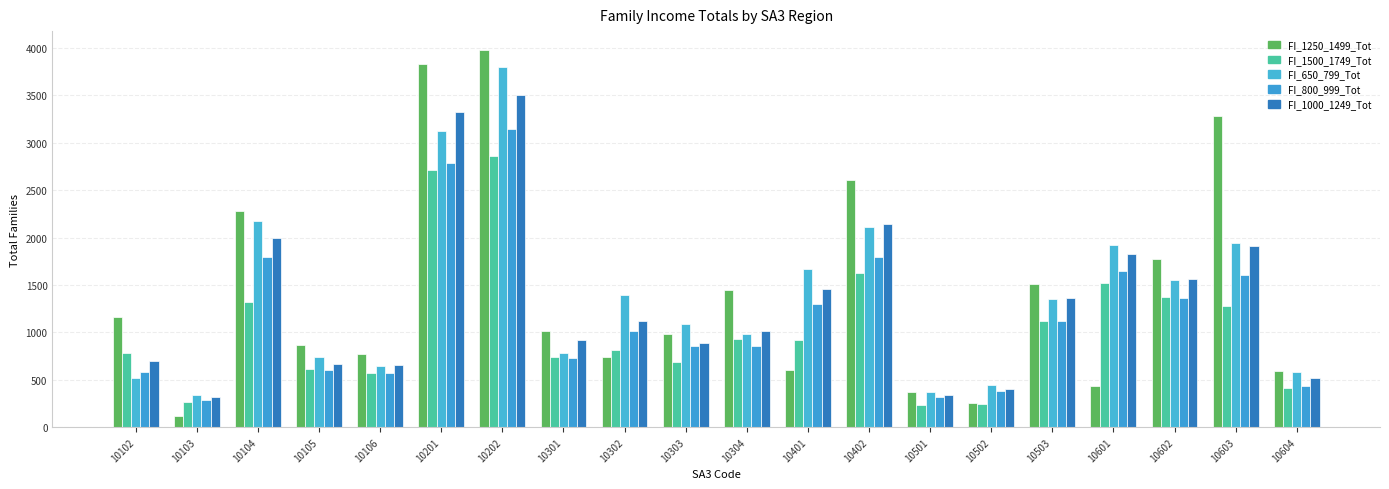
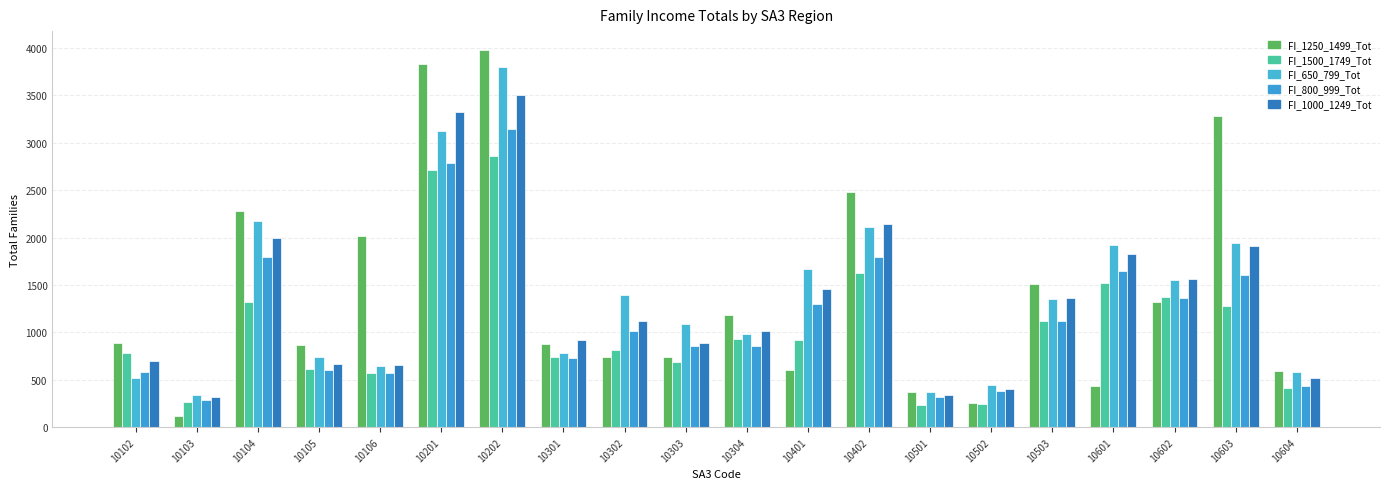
  {
    "FI_1250_1499_Tot": {
-     "10102": 1200,
+     "10102": 900,
      "10103": 100,
      "10104": 2300,
      "10105": 900,
-     "10106": 800,
+     "10106": 2000,
      "10201": 3800,
      "10202": 4000,
-     "10301": 1000,
+     "10301": 900,
      "10302": 700,
-     "10303": 1000,
-     "10304": 1400,
+     "10303": 700,
+     "10304": 1200,
      "10401": 600,
-     "10402": 2600,
+     "10402": 2500,
      "10501": 400,
      "10502": 300,
      "10503": 1500,
      "10601": 400,
-     "10602": 1800,
+     "10602": 1300,
      "10603": 3300,
      "10604": 600
    }
  }
